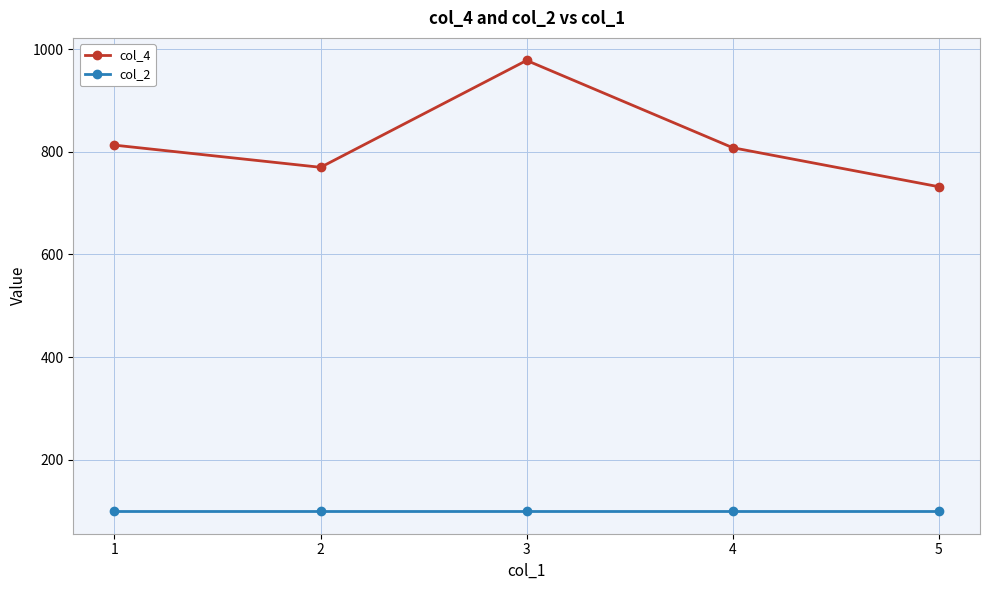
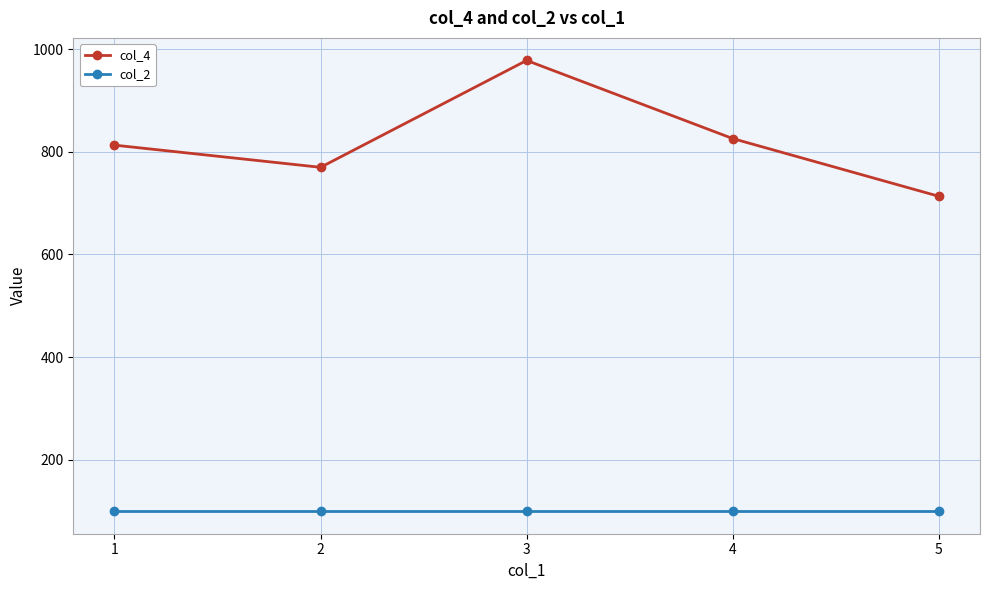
  {
    "col_4": {
      "1": 810,
      "2": 770,
      "3": 980,
-     "4": 810,
-     "5": 730
+     "4": 830,
+     "5": 710
    },
    "col_2": {
      "1": 100,
      "2": 100,
      "3": 100,
      "4": 100,
      "5": 100
    }
  }
